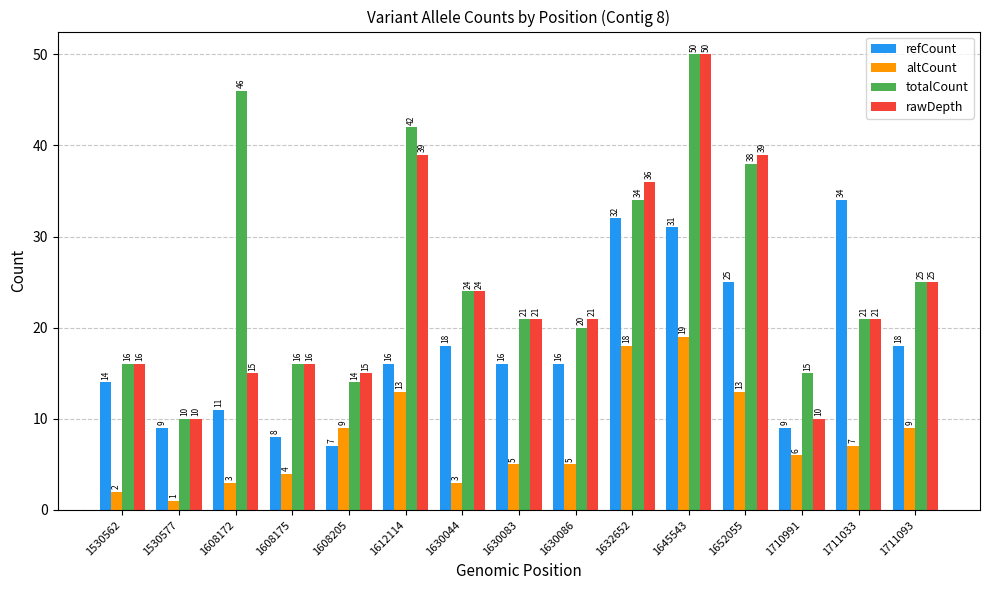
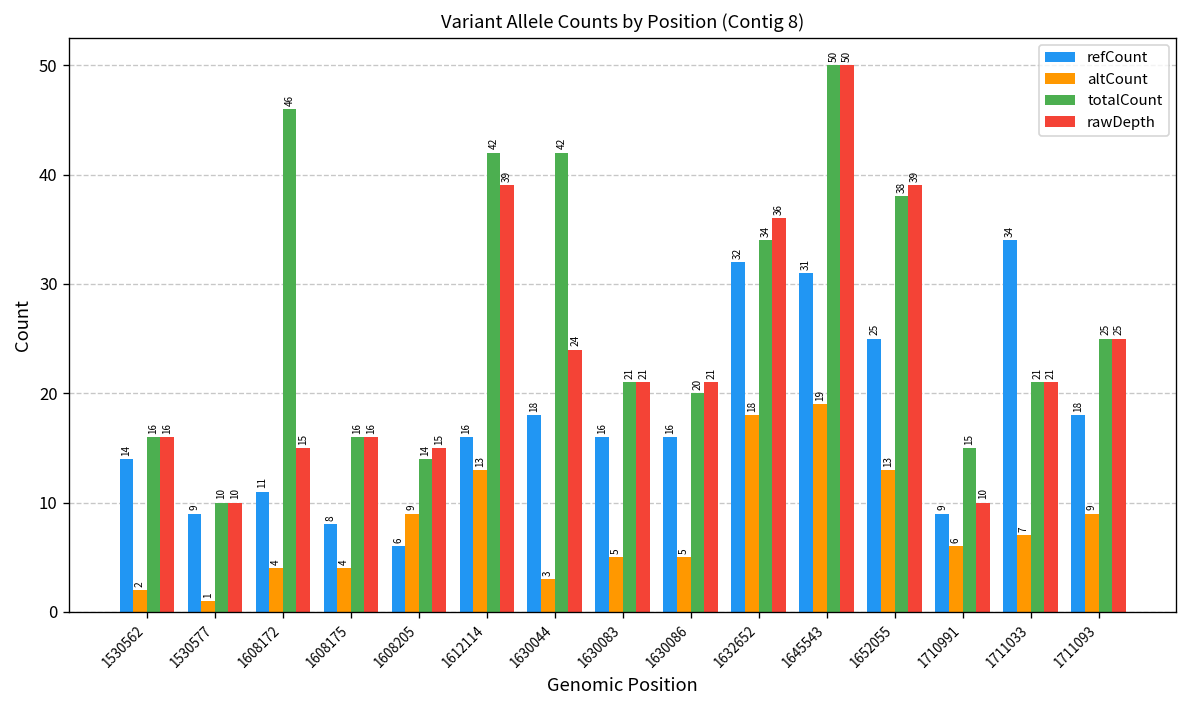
  {
    "refCount": {
      "1530562": 14,
      "1530577": 9,
      "1608172": 11,
      "1608175": 8,
-     "1608205": 7,
+     "1608205": 6,
      "1612114": 16,
      "1630044": 18,
      "1630083": 16,
      "1630086": 16,
      "1632652": 32,
      "1645543": 31,
      "1652055": 25,
      "1710991": 9,
      "1711033": 34,
      "1711093": 18
    },
    "altCount": {
      "1530562": 2,
      "1530577": 1,
-     "1608172": 3,
+     "1608172": 4,
      "1608175": 4,
      "1608205": 9,
      "1612114": 13,
      "1630044": 3,
      "1630083": 5,
      "1630086": 5,
      "1632652": 18,
      "1645543": 19,
      "1652055": 13,
      "1710991": 6,
      "1711033": 7,
      "1711093": 9
    },
    "totalCount": {
      "1530562": 16,
      "1530577": 10,
      "1608172": 46,
      "1608175": 16,
      "1608205": 14,
      "1612114": 42,
-     "1630044": 24,
+     "1630044": 42,
      "1630083": 21,
      "1630086": 20,
      "1632652": 34,
      "1645543": 50,
      "1652055": 38,
      "1710991": 15,
      "1711033": 21,
      "1711093": 25
    },
    "rawDepth": {
      "1530562": 16,
      "1530577": 10,
      "1608172": 15,
      "1608175": 16,
      "1608205": 15,
      "1612114": 39,
      "1630044": 24,
      "1630083": 21,
      "1630086": 21,
      "1632652": 36,
      "1645543": 50,
      "1652055": 39,
      "1710991": 10,
      "1711033": 21,
      "1711093": 25
    }
  }
